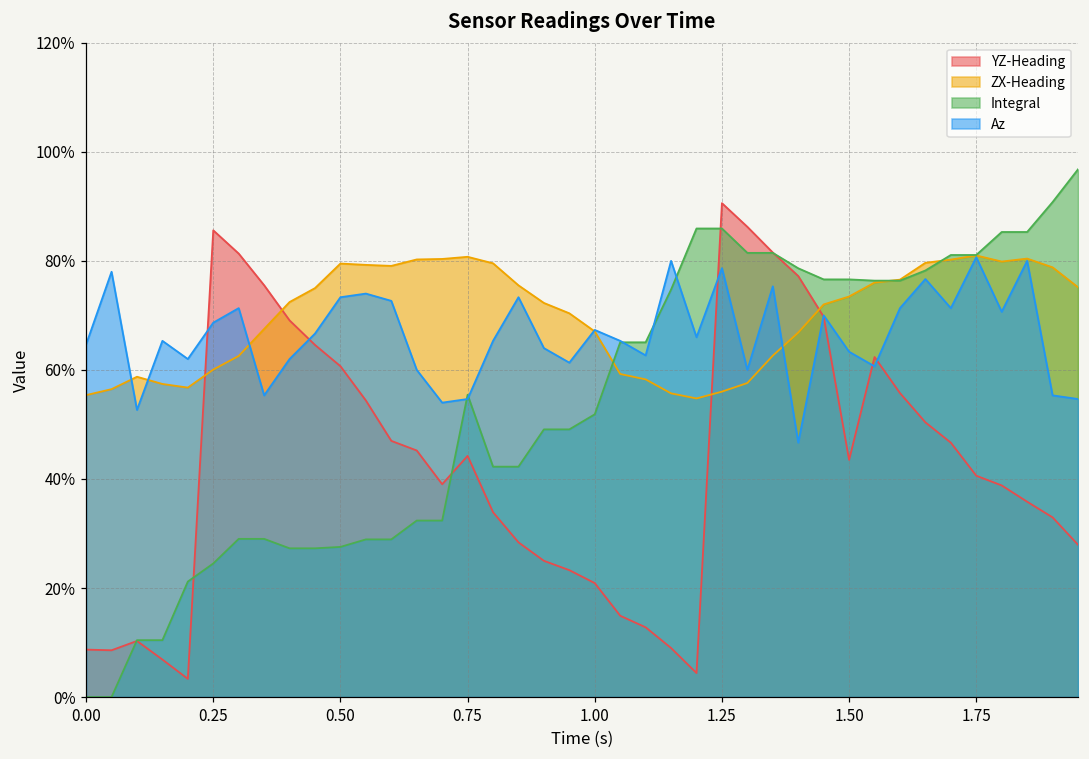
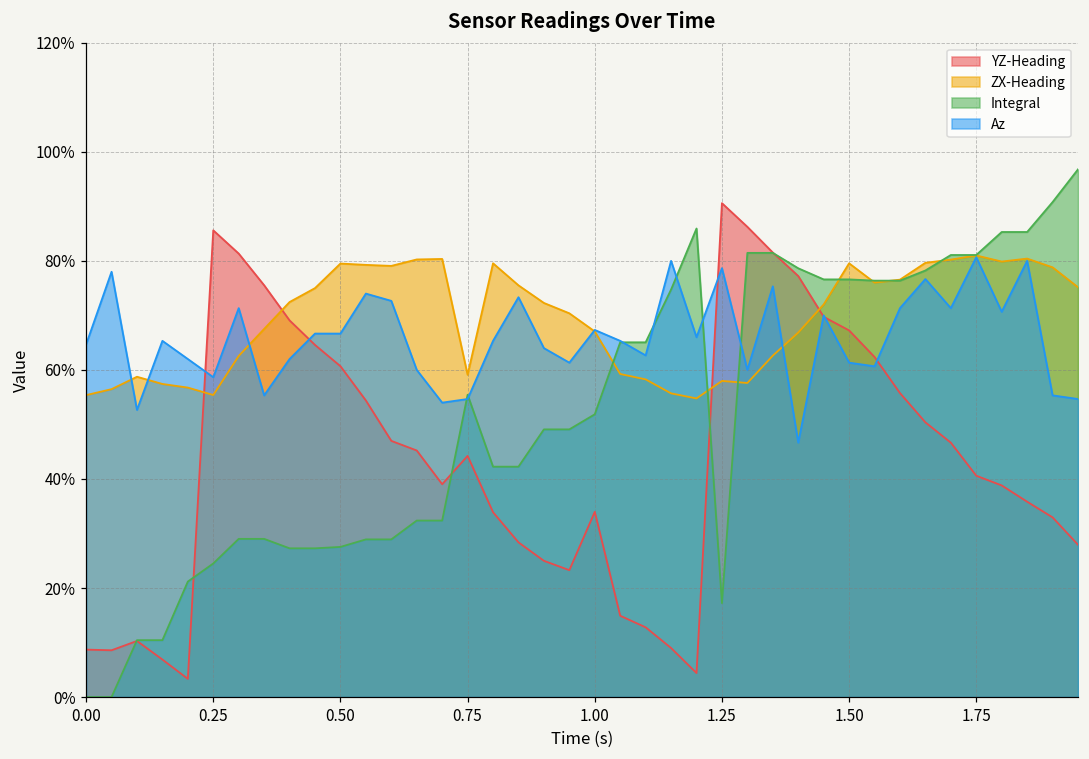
  {
    "YZ-Heading": {
      "0.00": "9%",
      "0.25": "86%",
      "0.50": "61%",
      "0.75": "44%",
-     "1.00": "21%",
+     "1.00": "34%",
      "1.25": "91%",
-     "1.50": "43%",
+     "1.50": "67%",
      "1.75": "41%"
    },
    "ZX-Heading": {
      "0.00": "55%",
-     "0.25": "60%",
+     "0.25": "55%",
      "0.50": "80%",
-     "0.75": "81%",
-     "1.25": "56%",
-     "1.50": "73%"
+     "0.75": "59%",
+     "1.25": "58%",
+     "1.50": "80%"
    },
    "Integral": {
      "0.00": "0%",
      "0.25": "25%",
      "0.50": "28%",
      "0.75": "55%",
      "1.00": "52%",
-     "1.25": "86%",
+     "1.25": "17%",
      "1.50": "77%"
    },
    "Az": {
      "0.00": "65%",
-     "0.25": "69%",
-     "0.50": "73%",
+     "0.25": "59%",
+     "0.50": "67%",
      "0.75": "55%",
      "1.25": "79%",
-     "1.50": "63%"
+     "1.50": "61%"
    }
  }
